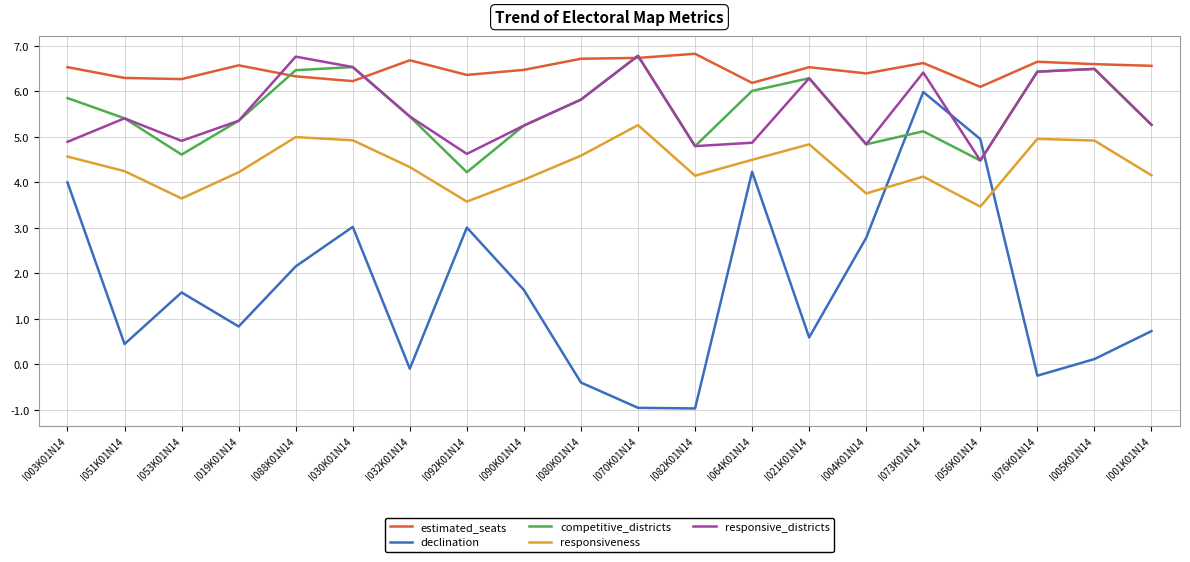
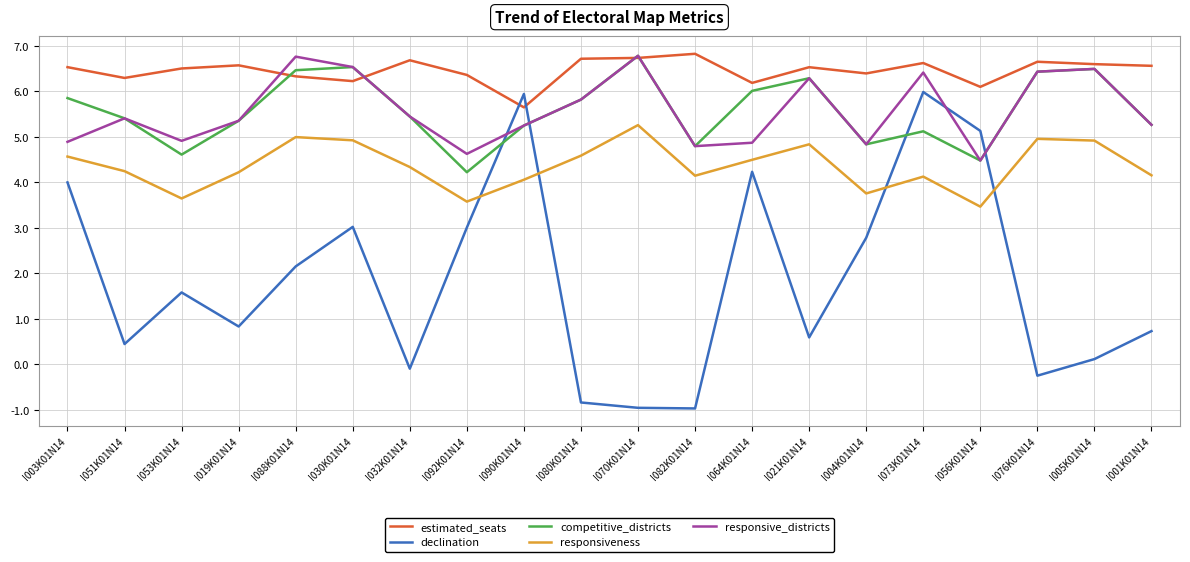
  {
    "estimated_seats": {
      "I003K01N14": 6.5,
      "I051K01N14": 6.3,
-     "I053K01N14": 6.3,
+     "I053K01N14": 6.5,
      "I019K01N14": 6.6,
      "I088K01N14": 6.3,
      "I030K01N14": 6.2,
      "I032K01N14": 6.7,
      "I092K01N14": 6.4,
-     "I090K01N14": 6.5,
+     "I090K01N14": 5.6,
      "I080K01N14": 6.7,
      "I082K01N14": 6.8,
      "I064K01N14": 6.2,
      "I021K01N14": 6.5,
      "I004K01N14": 6.4,
      "I073K01N14": 6.6,
      "I056K01N14": 6.1,
      "I076K01N14": 6.6,
      "I005K01N14": 6.6,
      "I001K01N14": 6.6
    },
    "declination": {
      "I003K01N14": 4.0,
      "I051K01N14": 0.4,
      "I053K01N14": 1.6,
      "I019K01N14": 0.8,
      "I088K01N14": 2.2,
      "I030K01N14": 3.0,
      "I032K01N14": -0.1,
      "I092K01N14": 3.0,
-     "I090K01N14": 1.6,
-     "I080K01N14": -0.4,
+     "I090K01N14": 5.9,
+     "I080K01N14": -0.8,
      "I070K01N14": -1.0,
      "I082K01N14": -1.0,
      "I064K01N14": 4.2,
      "I021K01N14": 0.6,
      "I004K01N14": 2.8,
      "I073K01N14": 6.0,
-     "I056K01N14": 4.9,
+     "I056K01N14": 5.1,
      "I076K01N14": -0.3,
      "I005K01N14": 0.1,
      "I001K01N14": 0.7
    },
    "competitive_districts": {
      "I003K01N14": 5.9,
      "I053K01N14": 4.6,
      "I088K01N14": 6.5,
      "I092K01N14": 4.2,
      "I064K01N14": 6.0,
      "I073K01N14": 5.1
    },
    "responsiveness": {
      "I003K01N14": 4.6,
      "I051K01N14": 4.2,
      "I053K01N14": 3.6,
      "I019K01N14": 4.2,
      "I088K01N14": 5.0,
      "I030K01N14": 4.9,
      "I032K01N14": 4.3,
      "I092K01N14": 3.6,
      "I090K01N14": 4.1,
      "I080K01N14": 4.6,
      "I070K01N14": 5.3,
      "I082K01N14": 4.1,
      "I064K01N14": 4.5,
      "I021K01N14": 4.8,
      "I004K01N14": 3.8,
      "I073K01N14": 4.1,
      "I056K01N14": 3.5,
      "I076K01N14": 5.0,
      "I005K01N14": 4.9,
      "I001K01N14": 4.2
    },
    "responsive_districts": {
      "I003K01N14": 4.9,
      "I053K01N14": 4.9,
      "I088K01N14": 6.8,
      "I092K01N14": 4.6,
      "I064K01N14": 4.9,
      "I073K01N14": 6.4
    }
  }
